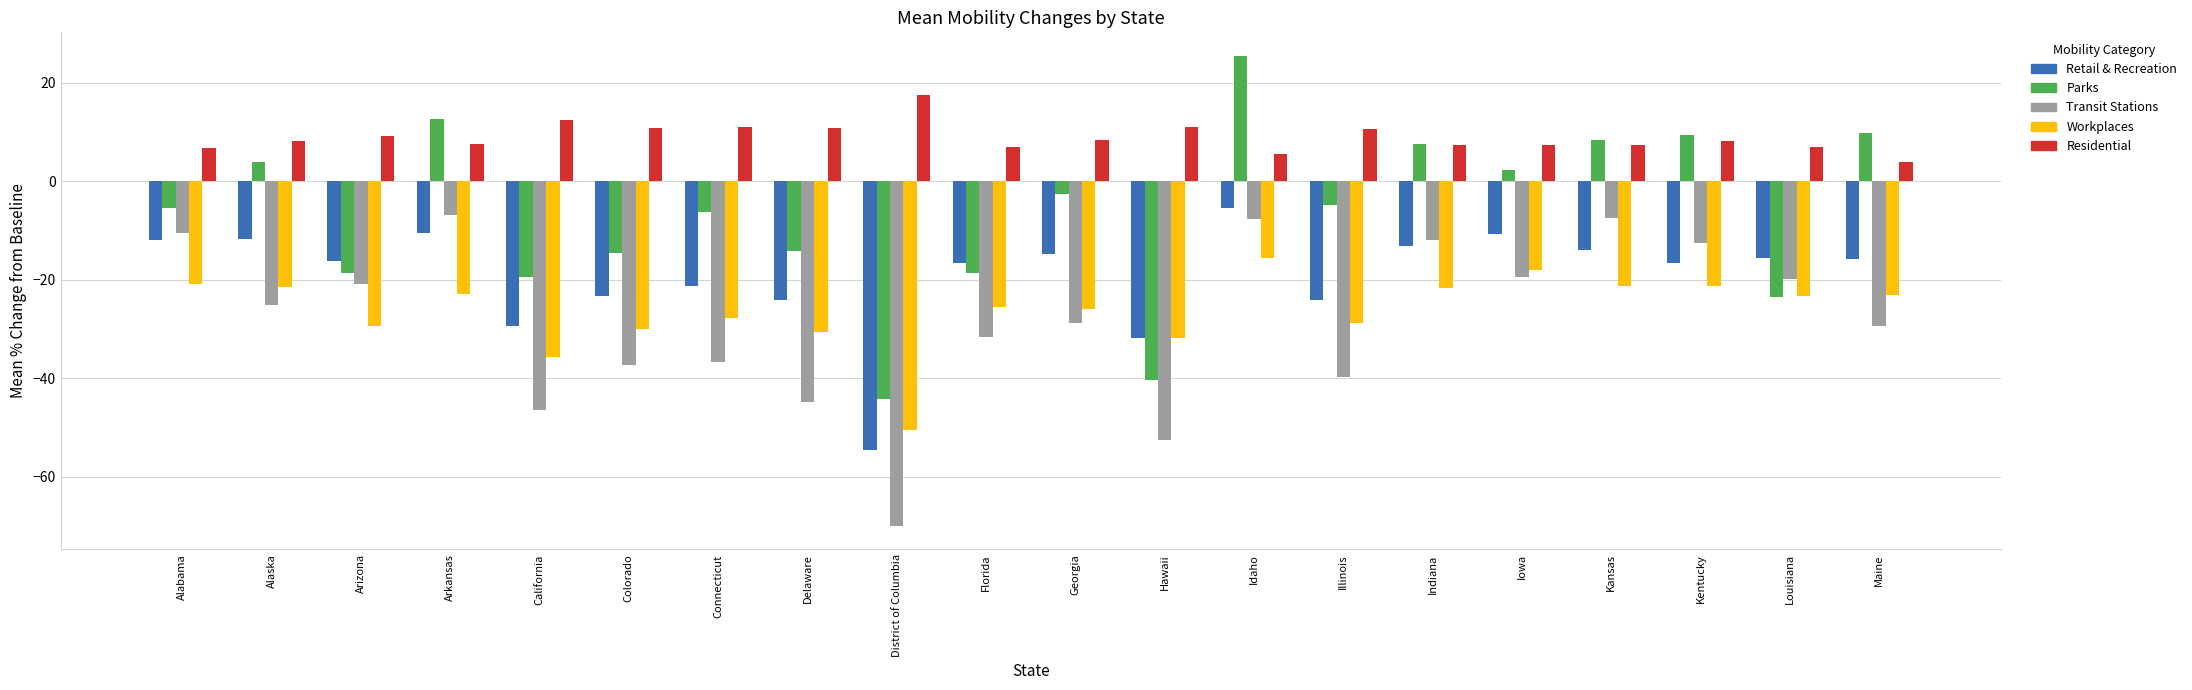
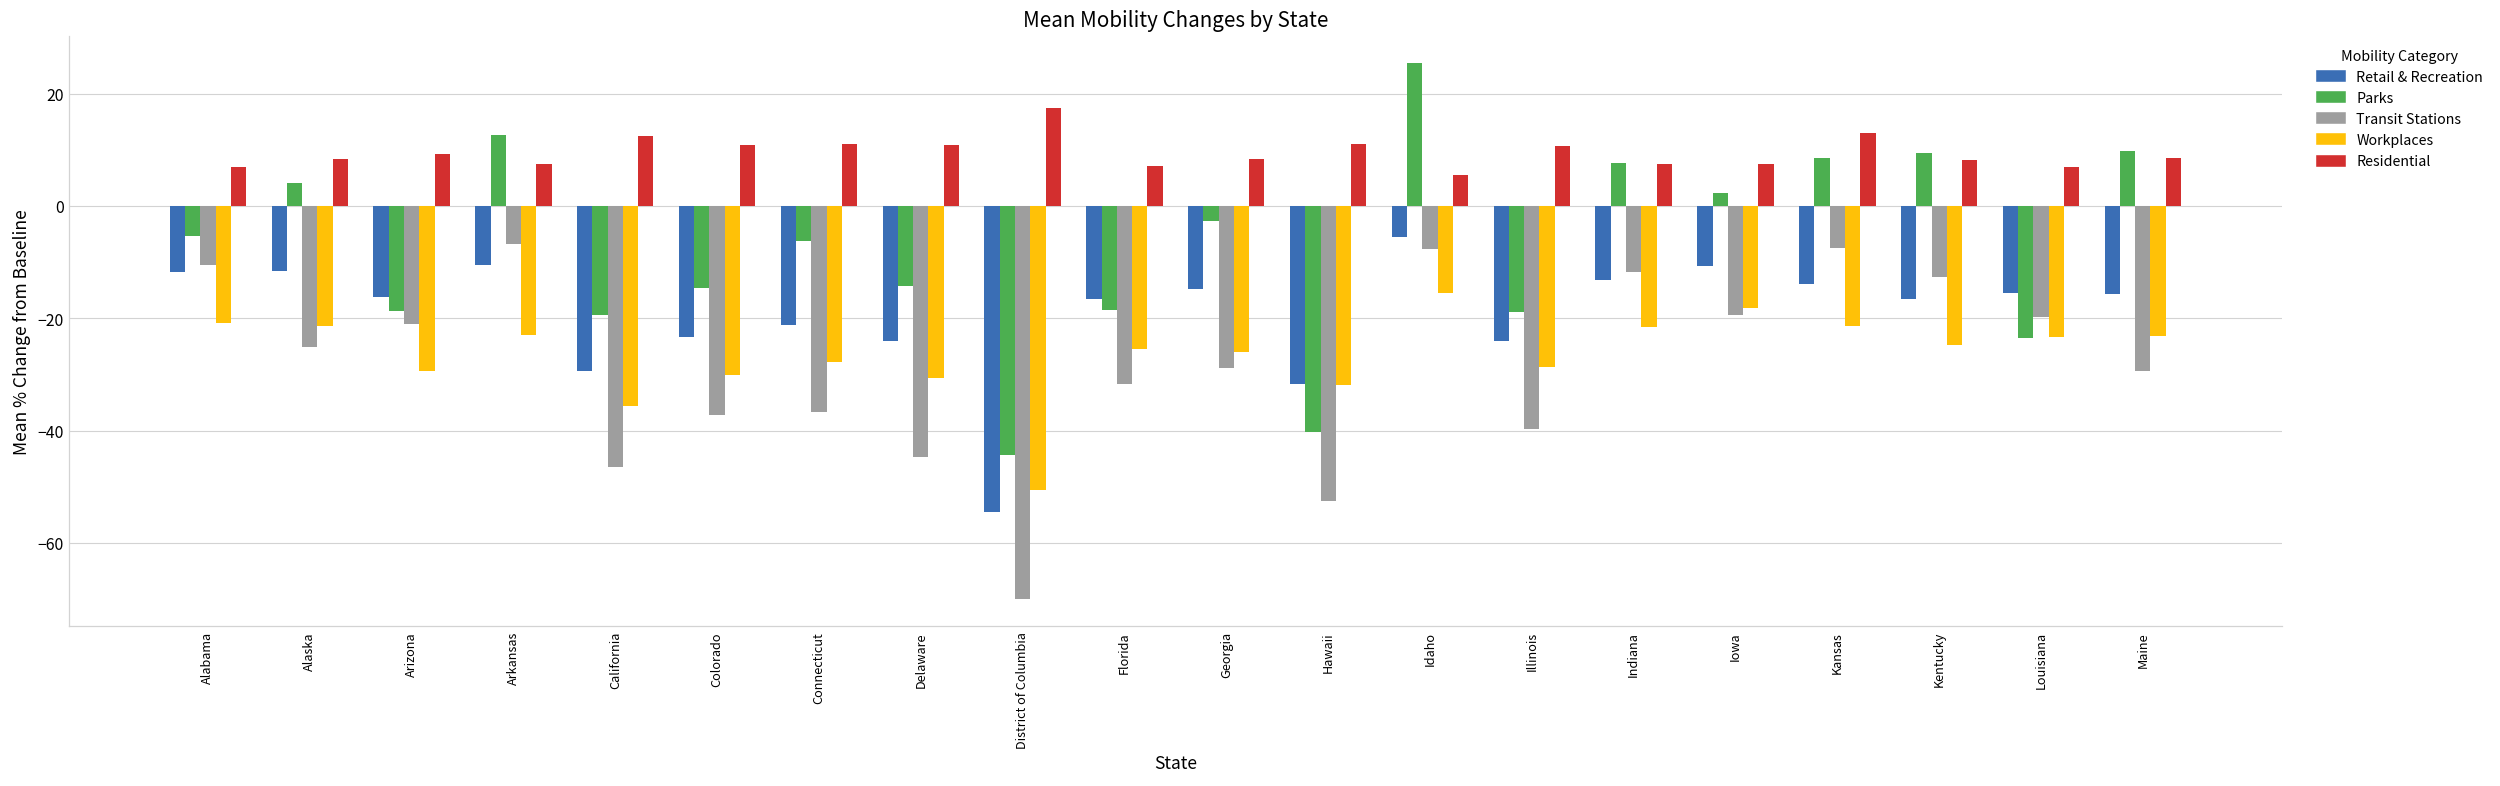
  {
    "Retail & Recreation": {
      "Alabama": -12,
      "Alaska": -12,
      "Arizona": -16,
      "Arkansas": -10,
      "California": -29,
      "Colorado": -23,
      "Connecticut": -21,
      "Delaware": -24,
      "District of Columbia": -54,
      "Florida": -17,
      "Georgia": -15,
      "Hawaii": -32,
      "Idaho": -5,
      "Illinois": -24,
      "Indiana": -13,
      "Iowa": -11,
      "Kansas": -14,
      "Kentucky": -17,
      "Louisiana": -16,
      "Maine": -16
    },
    "Parks": {
      "Alabama": -5,
      "Alaska": 4,
      "Arizona": -19,
      "Arkansas": 13,
      "California": -19,
      "Colorado": -15,
      "Connecticut": -6,
      "Delaware": -14,
      "District of Columbia": -44,
      "Florida": -19,
      "Georgia": -3,
      "Hawaii": -40,
      "Idaho": 26,
-     "Illinois": -5,
+     "Illinois": -19,
      "Indiana": 8,
      "Iowa": 2,
      "Kansas": 8,
      "Kentucky": 9,
      "Louisiana": -24,
      "Maine": 10
    },
    "Transit Stations": {
      "Alabama": -10,
      "Alaska": -25,
      "Arizona": -21,
      "Arkansas": -7,
      "California": -46,
      "Colorado": -37,
      "Connecticut": -37,
      "Delaware": -45,
      "District of Columbia": -70,
      "Florida": -32,
      "Georgia": -29,
      "Hawaii": -52,
      "Idaho": -8,
      "Illinois": -40,
      "Indiana": -12,
      "Iowa": -19,
      "Kansas": -7,
      "Kentucky": -13,
      "Louisiana": -20,
      "Maine": -29
    },
    "Workplaces": {
      "Alabama": -21,
      "Alaska": -21,
      "Arizona": -29,
      "Arkansas": -23,
      "California": -36,
      "Colorado": -30,
      "Connecticut": -28,
      "Delaware": -31,
      "District of Columbia": -50,
      "Florida": -25,
      "Georgia": -26,
      "Hawaii": -32,
      "Idaho": -16,
      "Illinois": -29,
      "Indiana": -22,
      "Iowa": -18,
      "Kansas": -21,
-     "Kentucky": -21,
+     "Kentucky": -25,
      "Louisiana": -23,
      "Maine": -23
    },
    "Residential": {
      "Alabama": 7,
      "Alaska": 8,
      "Arizona": 9,
      "Arkansas": 8,
      "California": 12,
      "Colorado": 11,
      "Connecticut": 11,
      "Delaware": 11,
      "District of Columbia": 17,
      "Florida": 7,
      "Georgia": 8,
      "Hawaii": 11,
      "Idaho": 6,
      "Illinois": 11,
      "Indiana": 7,
      "Iowa": 7,
-     "Kansas": 7,
+     "Kansas": 13,
      "Kentucky": 8,
      "Louisiana": 7,
-     "Maine": 4
+     "Maine": 9
    }
  }
